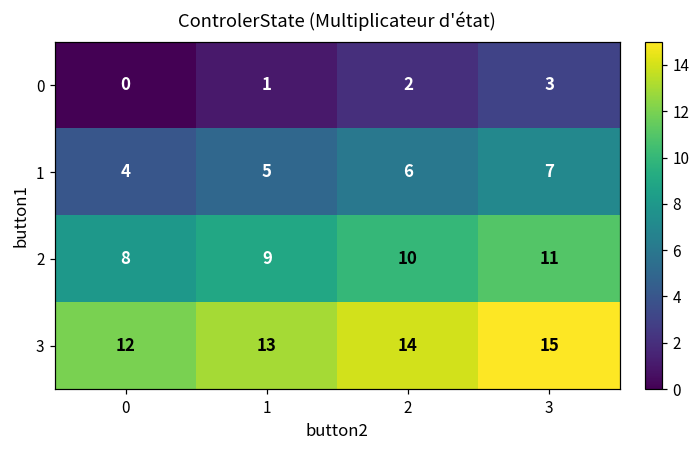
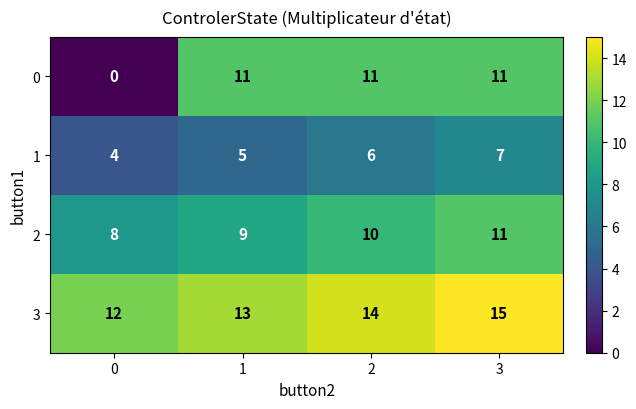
  {
    "0": {
      "0": 0,
-     "1": 1,
-     "2": 2,
-     "3": 3
+     "1": 11,
+     "2": 11,
+     "3": 11
    },
    "1": {
      "0": 4,
      "1": 5,
      "2": 6,
      "3": 7
    },
    "2": {
      "0": 8,
      "1": 9,
      "2": 10,
      "3": 11
    },
    "3": {
      "0": 12,
      "1": 13,
      "2": 14,
      "3": 15
    }
  }
